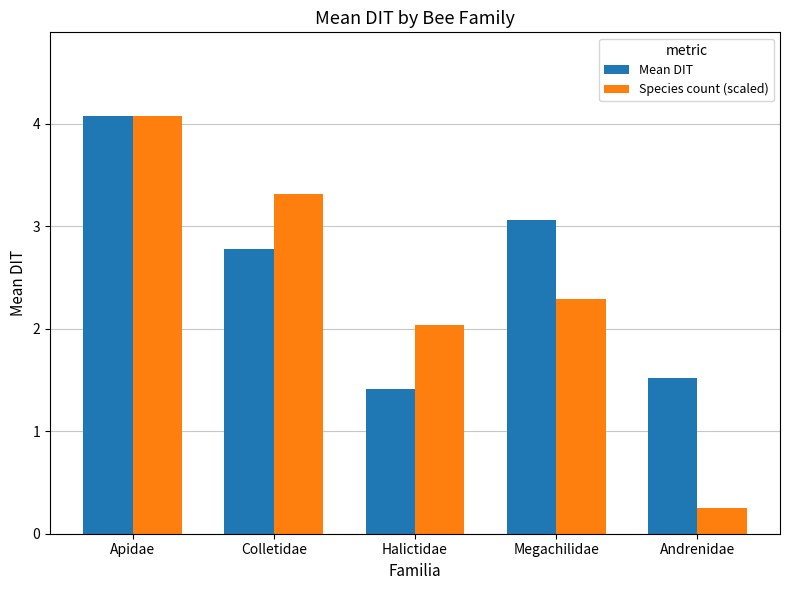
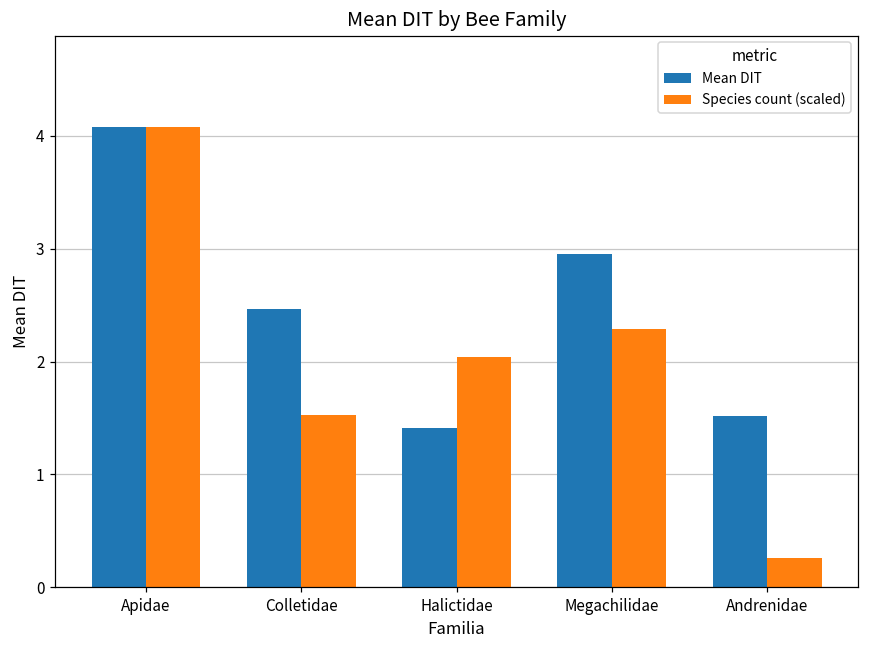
  {
    "Mean DIT": {
      "Apidae": 4.08,
-     "Colletidae": 2.78,
+     "Colletidae": 2.46,
      "Halictidae": 1.41,
-     "Megachilidae": 3.06,
+     "Megachilidae": 2.96,
      "Andrenidae": 1.52
    },
    "Species count (scaled)": {
      "Apidae": 4.08,
-     "Colletidae": 3.31,
+     "Colletidae": 1.53,
      "Halictidae": 2.04,
      "Megachilidae": 2.29,
      "Andrenidae": 0.25
    }
  }
